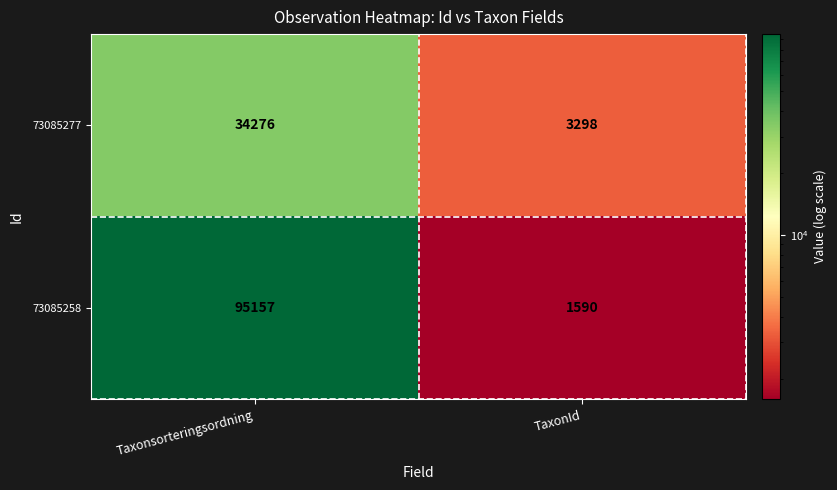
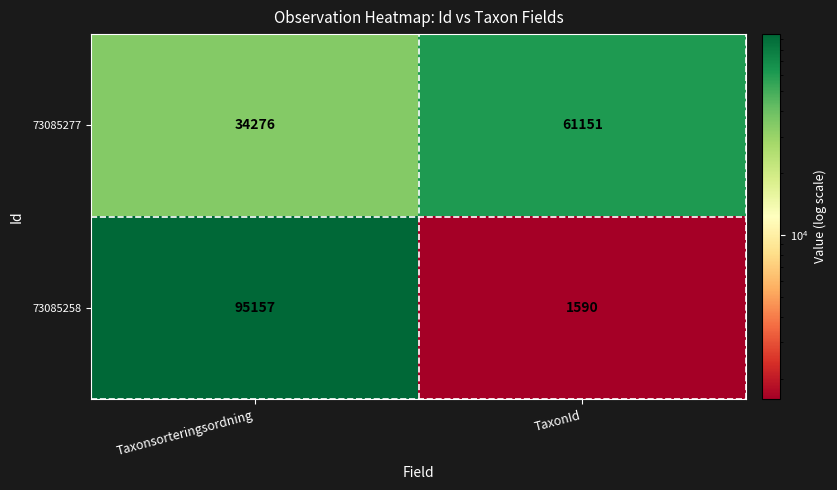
  {
    "73085277": {
      "Taxonsorteringsordning": 34276,
-     "TaxonId": 3298
+     "TaxonId": 61151
    },
    "73085258": {
      "Taxonsorteringsordning": 95157,
      "TaxonId": 1590
    }
  }
